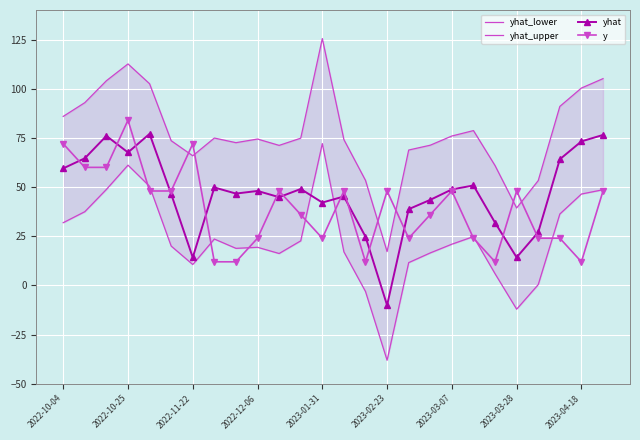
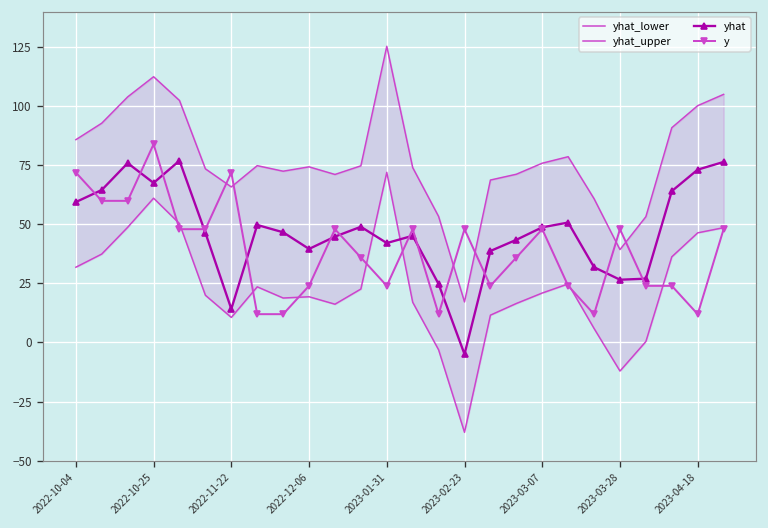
  {
    "yhat": {
      "2022-10-04": 59,
      "2022-10-25": 68,
      "2022-11-22": 14,
-     "2022-12-06": 48,
+     "2022-12-06": 40,
      "2023-01-31": 42,
-     "2023-02-23": -10,
-     "2023-03-28": 14,
+     "2023-02-23": -5,
+     "2023-03-28": 27,
      "2023-04-18": 73
    }
  }
